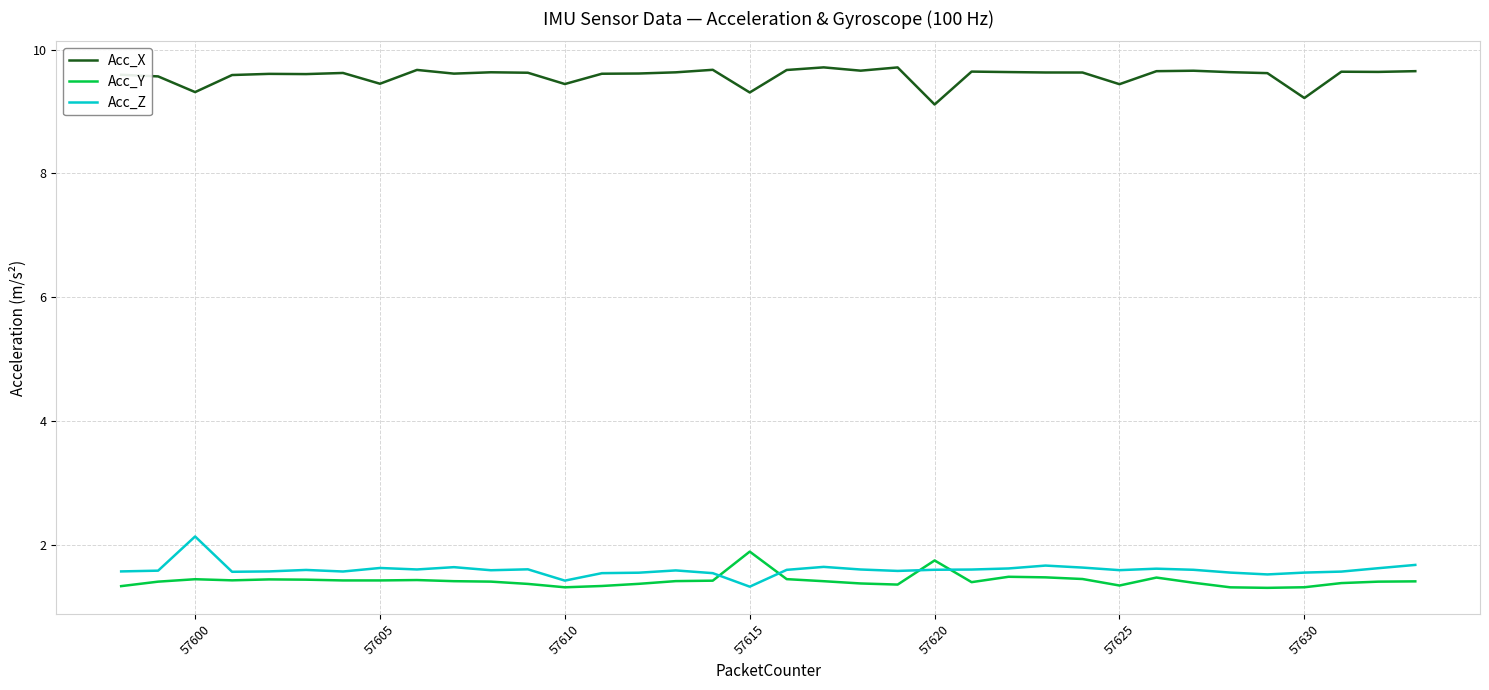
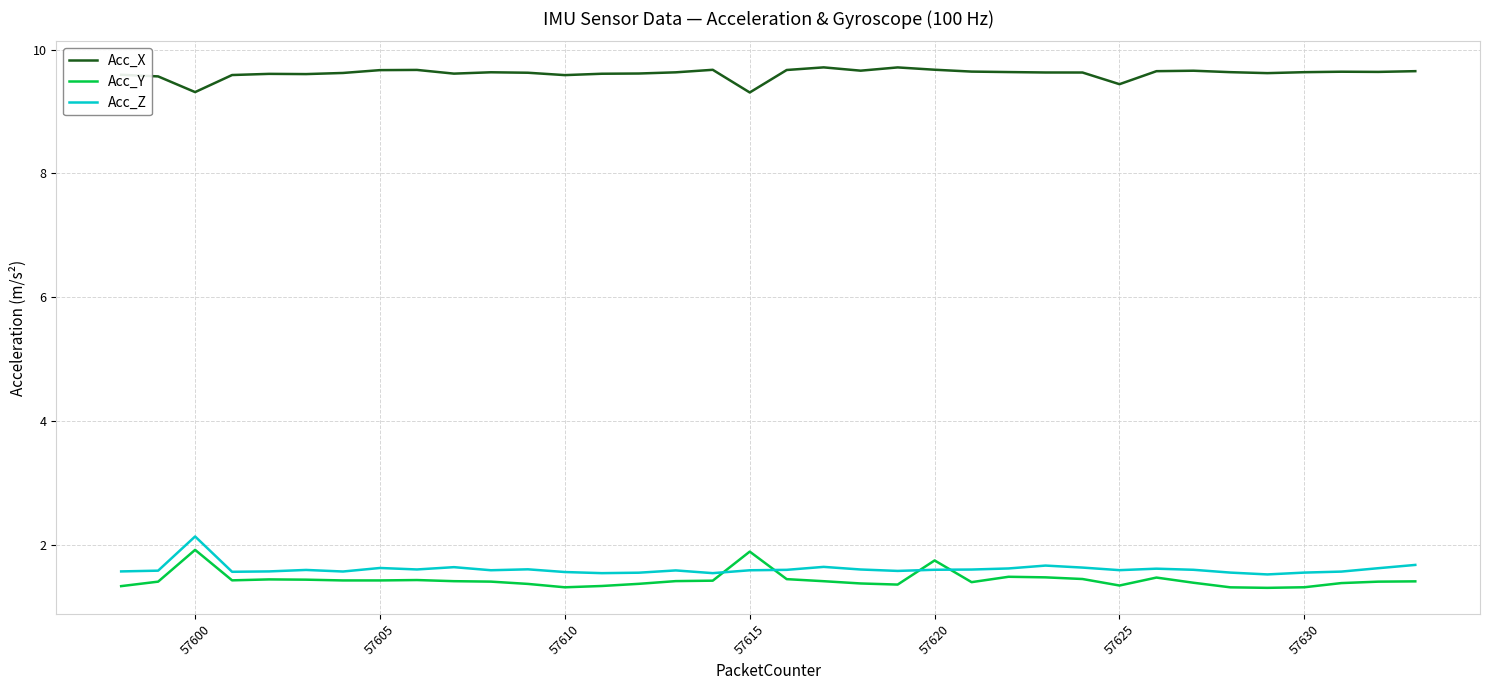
  {
    "Acc_X": {
      "57600": 9.3,
-     "57605": 9.5,
-     "57610": 9.4,
+     "57605": 9.7,
+     "57610": 9.6,
      "57615": 9.3,
-     "57620": 9.1,
+     "57620": 9.7,
      "57625": 9.4,
-     "57630": 9.2
+     "57630": 9.6
    },
    "Acc_Y": {
-     "57600": 1.4,
+     "57600": 1.9,
      "57605": 1.4,
      "57610": 1.3,
      "57615": 1.9,
      "57620": 1.7,
      "57625": 1.3,
      "57630": 1.3
    },
    "Acc_Z": {
      "57600": 2.1,
      "57605": 1.6,
-     "57610": 1.4,
-     "57615": 1.3,
+     "57610": 1.6,
+     "57615": 1.6,
      "57620": 1.6,
      "57625": 1.6,
      "57630": 1.5
    }
  }
